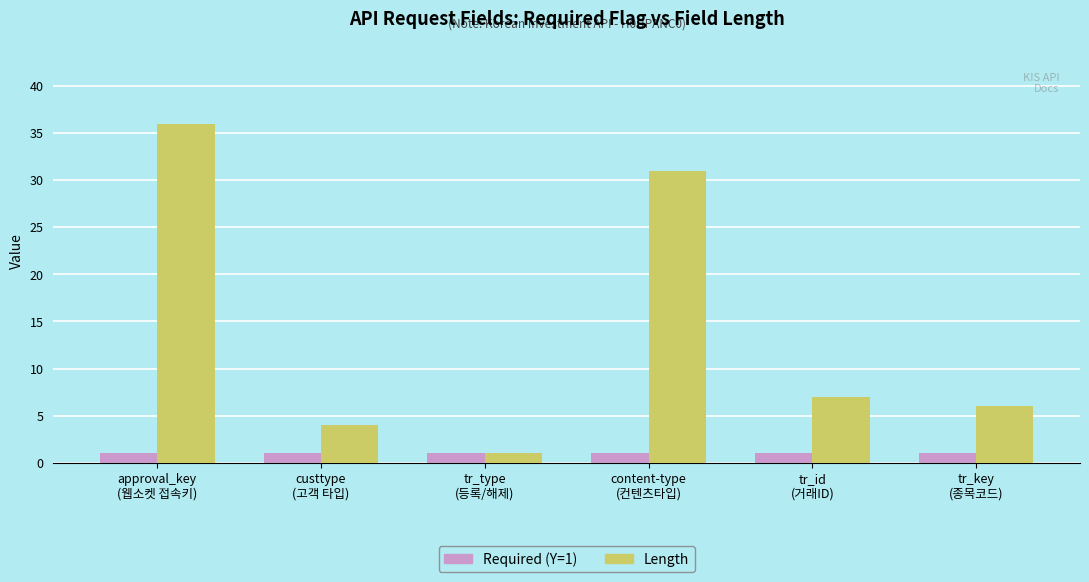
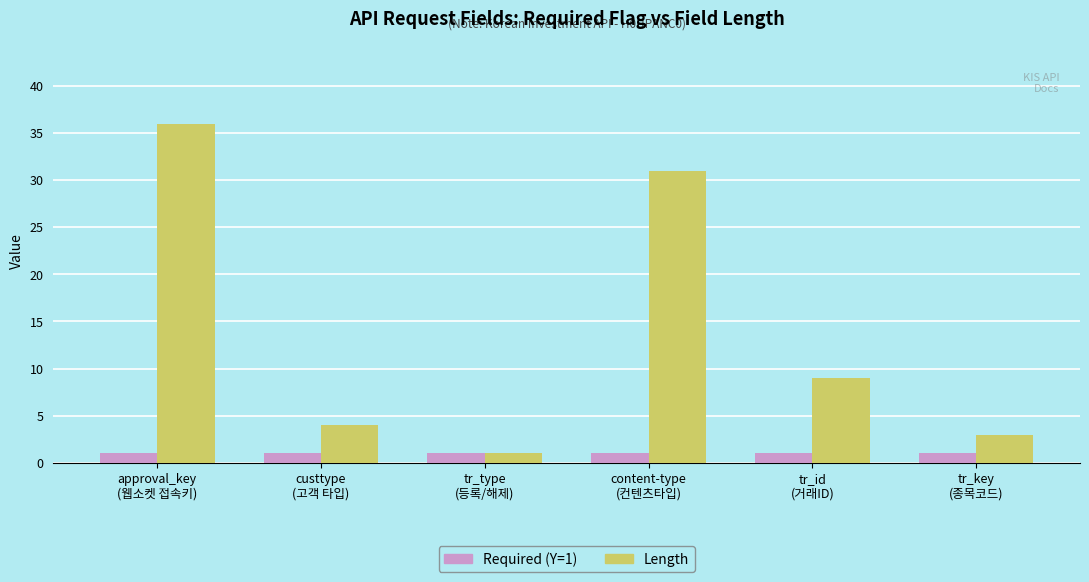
  {
    "Required (Y=1)": {
      "approval_key (웹소켓 접속키)": 1,
      "custtype (고객 타입)": 1,
      "tr_type (등록/해제)": 1,
      "content-type (컨텐츠타입)": 1,
      "tr_id (거래ID)": 1,
      "tr_key (종목코드)": 1
    },
    "Length": {
      "approval_key (웹소켓 접속키)": 36,
      "custtype (고객 타입)": 4,
      "tr_type (등록/해제)": 1,
      "content-type (컨텐츠타입)": 31,
-     "tr_id (거래ID)": 7,
-     "tr_key (종목코드)": 6
+     "tr_id (거래ID)": 9,
+     "tr_key (종목코드)": 3
    }
  }
